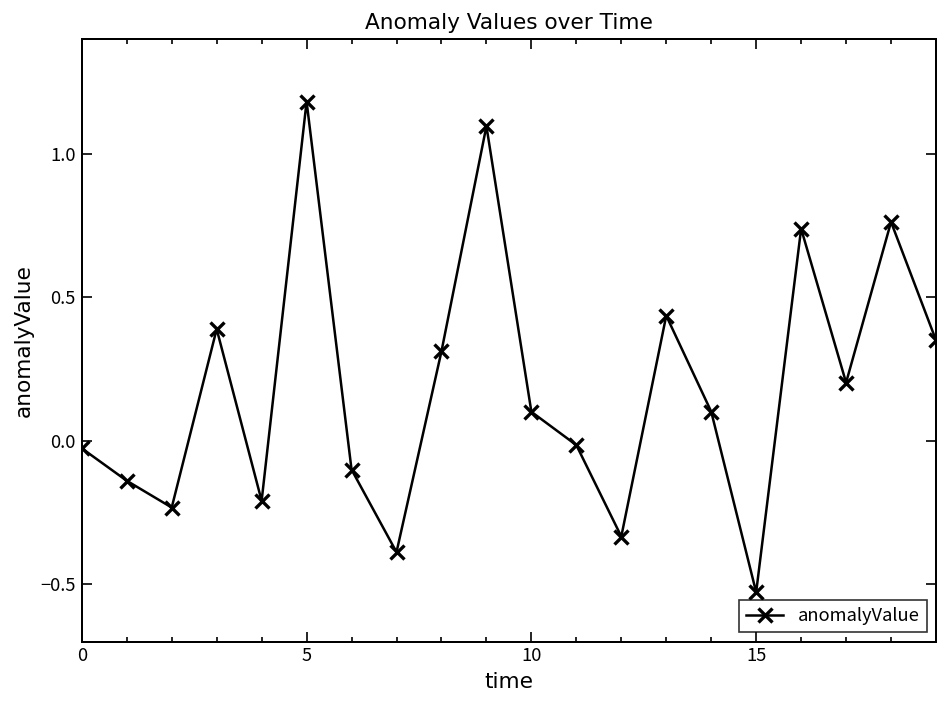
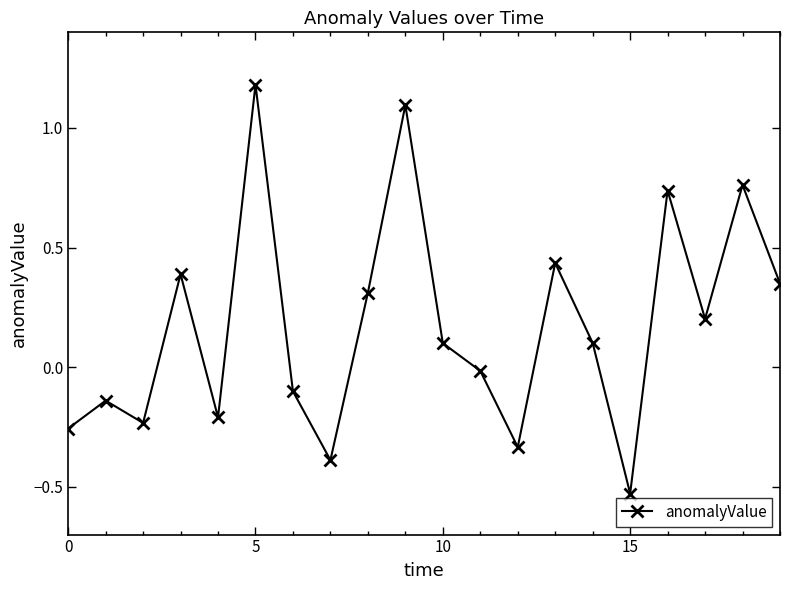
  {
-   "0": -0.03,
+   "0": -0.26,
    "5": 1.18,
    "10": 0.10,
    "15": -0.53
  }
